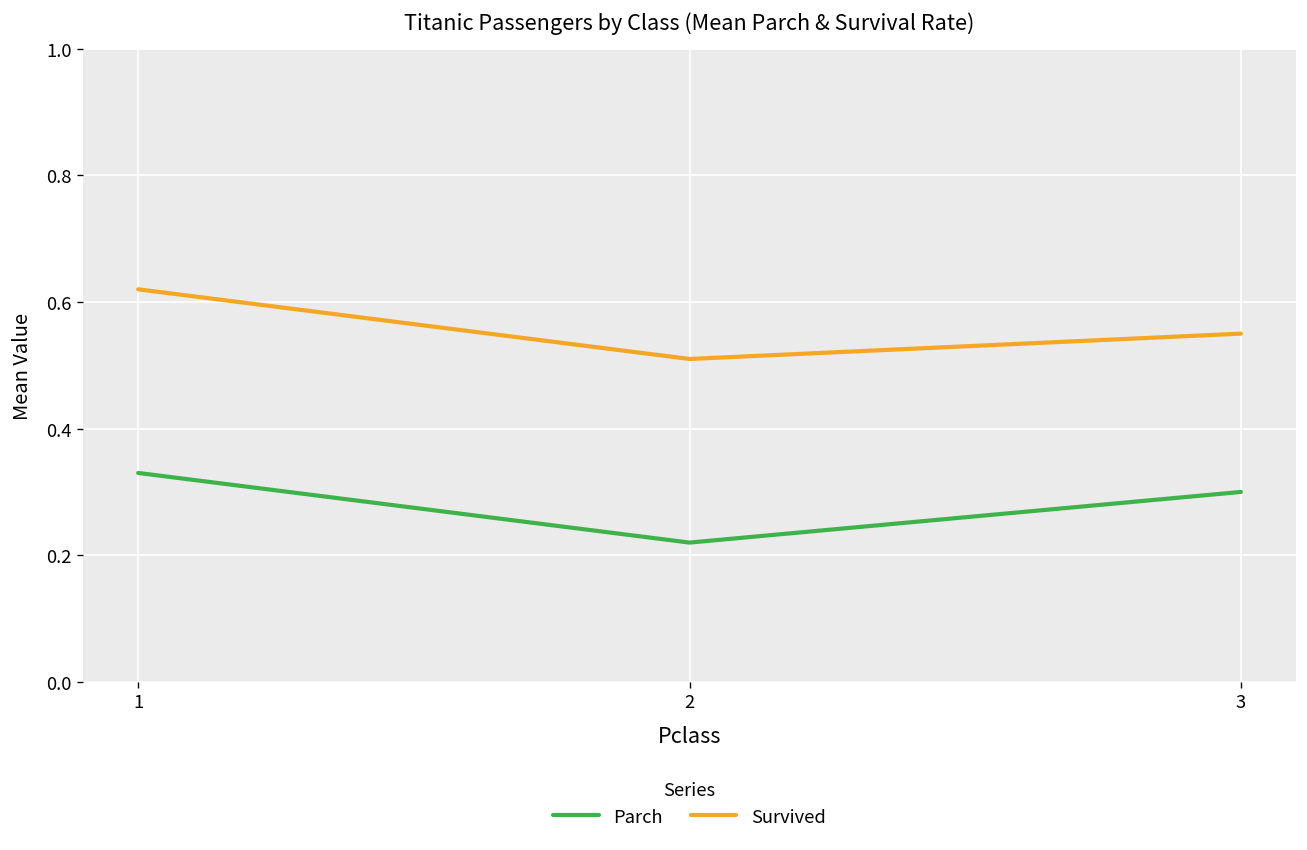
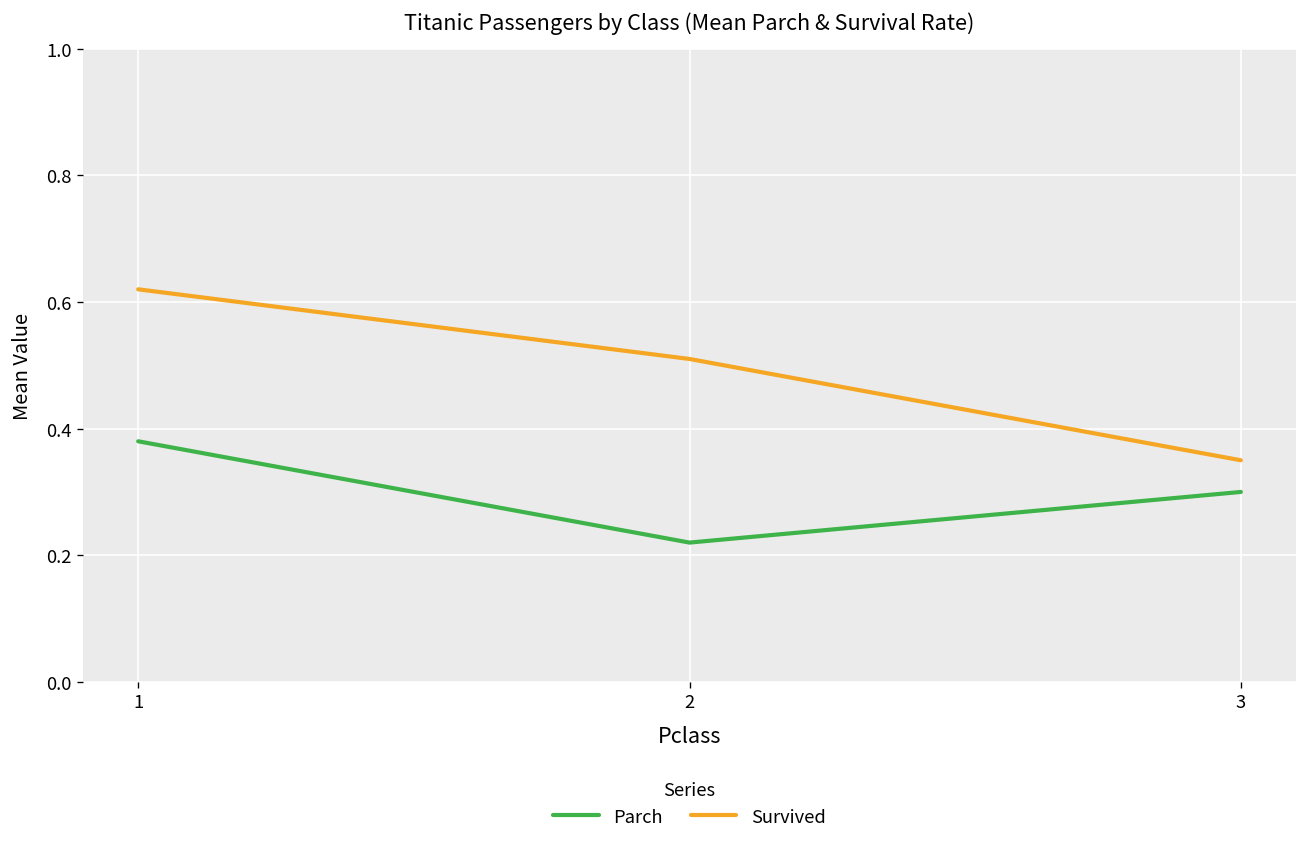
  {
    "Parch": {
-     "1": 0.33,
+     "1": 0.38,
      "2": 0.22,
      "3": 0.30
    },
    "Survived": {
      "1": 0.62,
      "2": 0.51,
-     "3": 0.55
+     "3": 0.35
    }
  }
